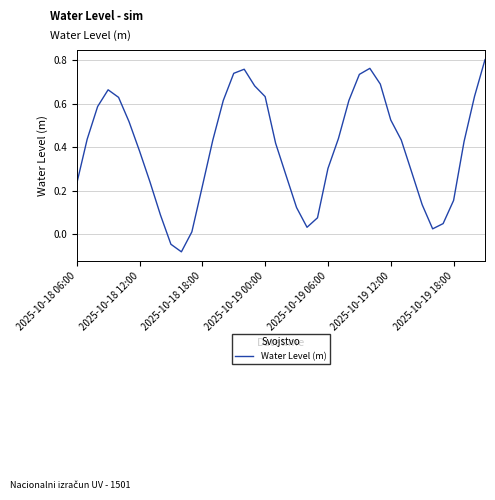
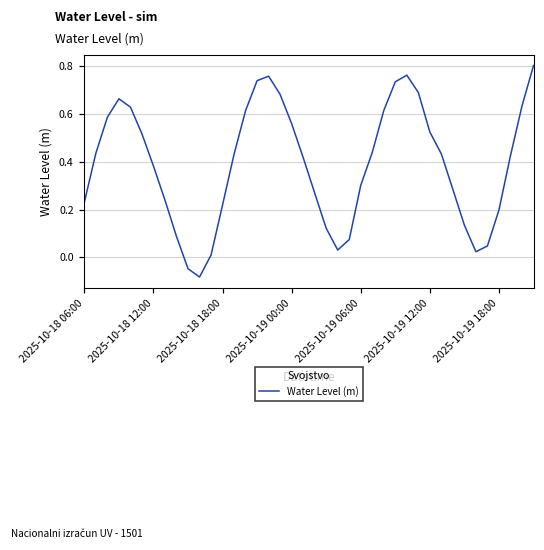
  {
    "2025-10-18 06:00": 0.23,
    "2025-10-18 12:00": 0.38,
    "2025-10-18 18:00": 0.22,
-   "2025-10-19 00:00": 0.63,
+   "2025-10-19 00:00": 0.56,
    "2025-10-19 06:00": 0.30,
    "2025-10-19 12:00": 0.52,
-   "2025-10-19 18:00": 0.15
+   "2025-10-19 18:00": 0.20
  }
